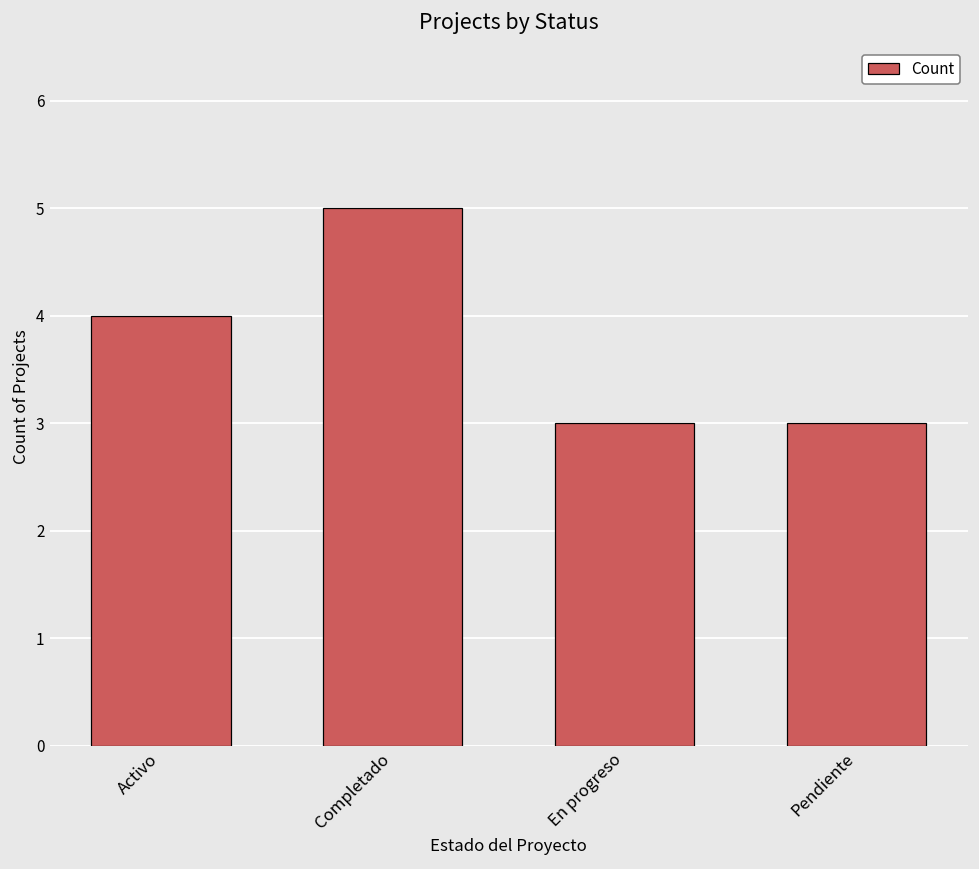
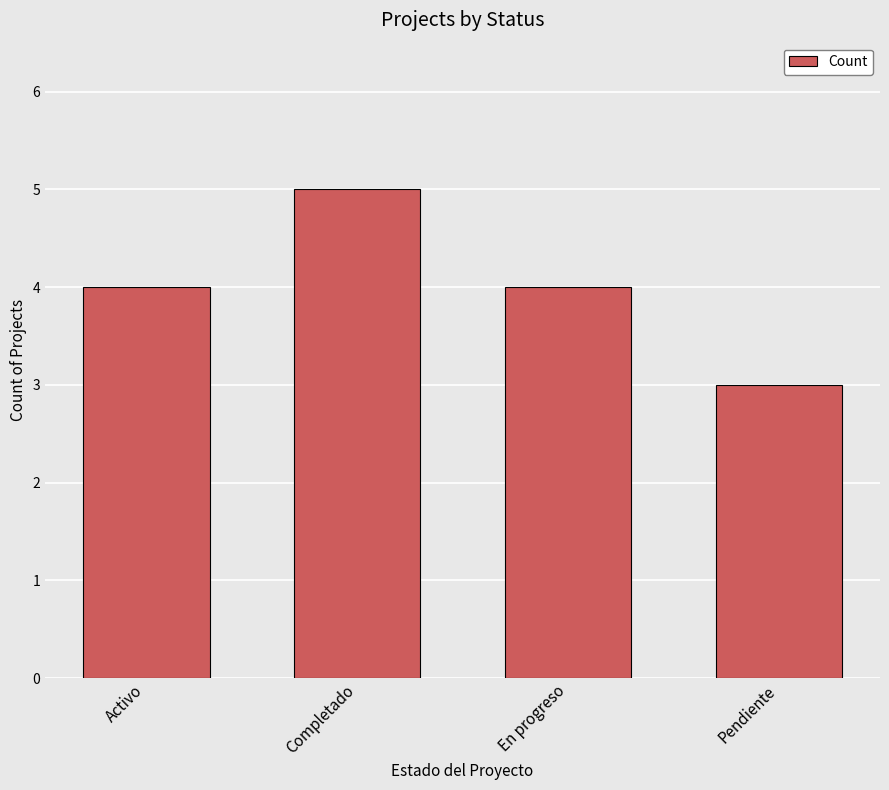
  {
    "Activo": 4,
    "Completado": 5,
-   "En progreso": 3,
+   "En progreso": 4,
    "Pendiente": 3
  }
